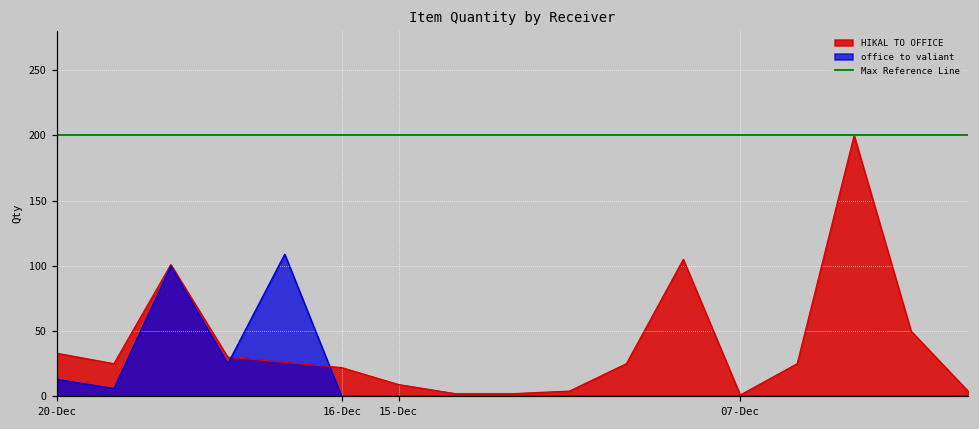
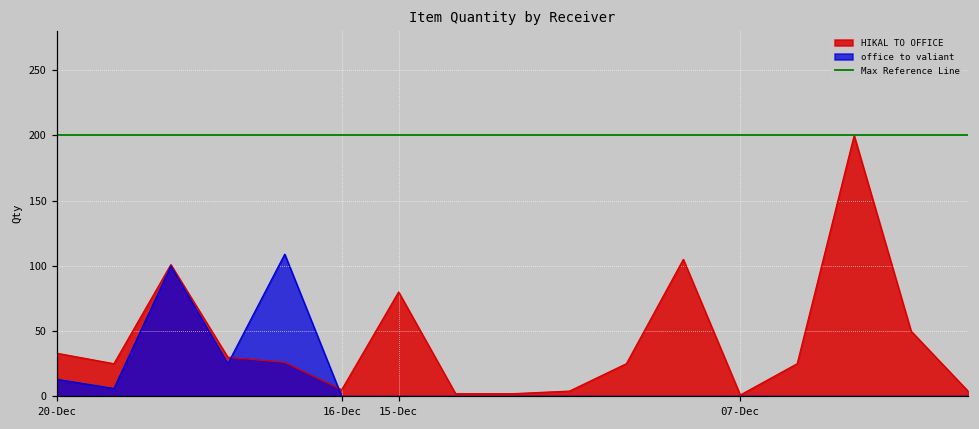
  {
    "HIKAL TO OFFICE": {
      "20-Dec": 33,
-     "16-Dec": 22,
-     "15-Dec": 9
+     "16-Dec": 5,
+     "15-Dec": 80
    },
    "office to valiant": {
      "20-Dec": 13,
      "16-Dec": 0,
      "15-Dec": 0
    }
  }
